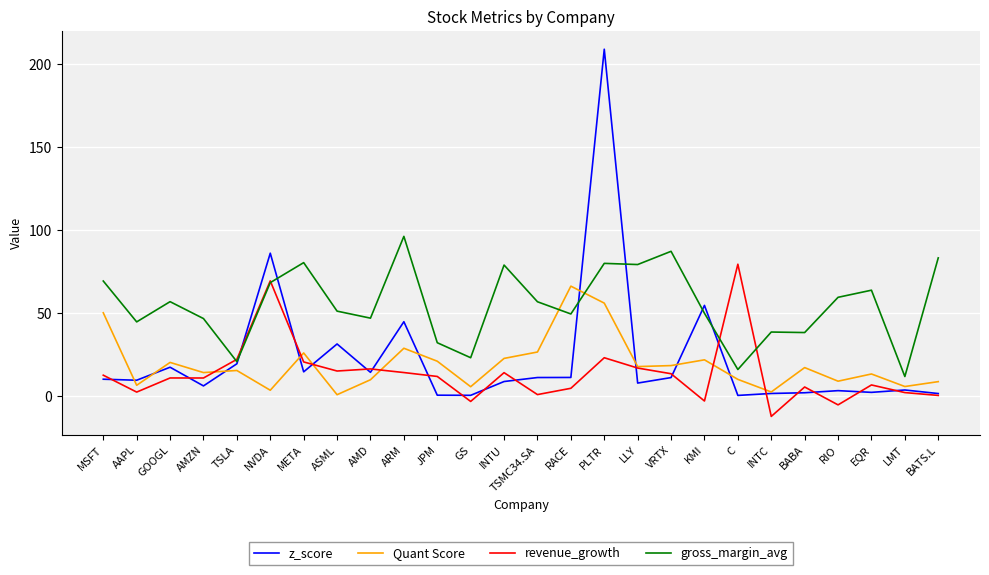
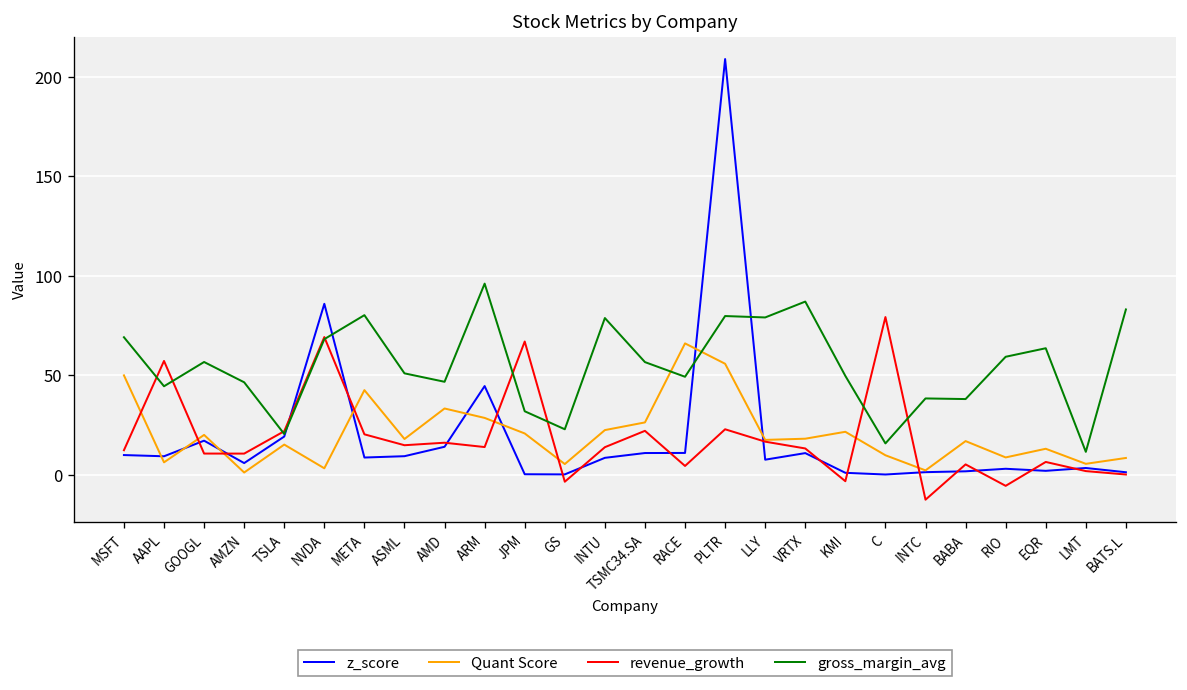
  {
    "z_score": {
      "MSFT": 10,
      "AAPL": 9,
      "GOOGL": 17,
      "AMZN": 6,
      "NVDA": 86,
-     "META": 14,
-     "ASML": 31,
+     "META": 9,
+     "ASML": 9,
      "AMD": 14,
      "ARM": 45,
      "JPM": 0,
      "GS": 0,
      "INTU": 9,
      "TSMC34.SA": 11,
      "RACE": 11,
      "PLTR": 209,
      "LLY": 8,
      "VRTX": 11,
-     "KMI": 54,
+     "KMI": 1,
      "C": 0,
      "BABA": 2,
      "RIO": 3,
      "EQR": 2,
      "LMT": 4
    },
    "Quant Score": {
      "MSFT": 50,
      "AAPL": 6,
      "GOOGL": 20,
-     "AMZN": 14,
+     "AMZN": 1,
      "TSLA": 15,
      "NVDA": 3,
-     "META": 26,
-     "ASML": 1,
-     "AMD": 10,
+     "META": 43,
+     "ASML": 18,
+     "AMD": 33,
      "ARM": 29,
      "JPM": 21,
      "GS": 5,
      "INTU": 23,
      "TSMC34.SA": 26,
      "RACE": 66,
      "PLTR": 56,
      "VRTX": 18,
      "KMI": 22,
      "C": 10,
      "BABA": 17,
      "RIO": 9,
      "EQR": 13,
      "LMT": 6,
      "BATS.L": 9
    },
    "revenue_growth": {
      "MSFT": 12,
-     "AAPL": 2,
+     "AAPL": 57,
      "GOOGL": 11,
      "AMZN": 11,
      "META": 20,
      "ASML": 15,
      "AMD": 16,
      "ARM": 14,
-     "JPM": 12,
+     "JPM": 67,
      "GS": -3,
      "INTU": 14,
-     "TSMC34.SA": 1,
+     "TSMC34.SA": 22,
      "RACE": 5,
      "PLTR": 23,
      "VRTX": 13,
      "KMI": -3,
      "C": 79,
      "INTC": -12,
      "BABA": 5,
      "RIO": -5,
      "EQR": 7,
      "LMT": 2
    },
    "gross_margin_avg": {
      "MSFT": 69,
      "AAPL": 45,
      "GOOGL": 57,
      "AMZN": 47,
      "META": 80,
      "ASML": 51,
      "AMD": 47,
      "ARM": 96,
      "JPM": 32,
      "GS": 23,
      "INTU": 79,
      "TSMC34.SA": 57,
      "RACE": 49,
      "PLTR": 80,
      "LLY": 79,
      "VRTX": 87,
      "KMI": 50,
      "C": 16,
      "INTC": 38,
      "BABA": 38,
      "RIO": 59,
      "EQR": 64,
      "LMT": 12,
      "BATS.L": 83
    }
  }
